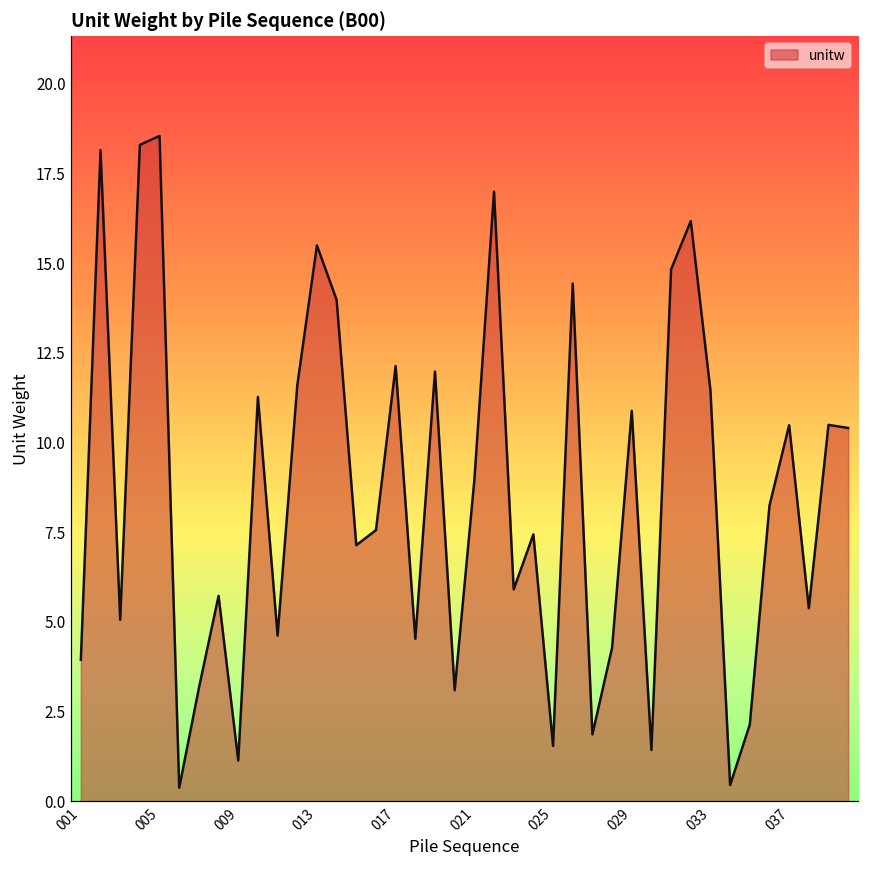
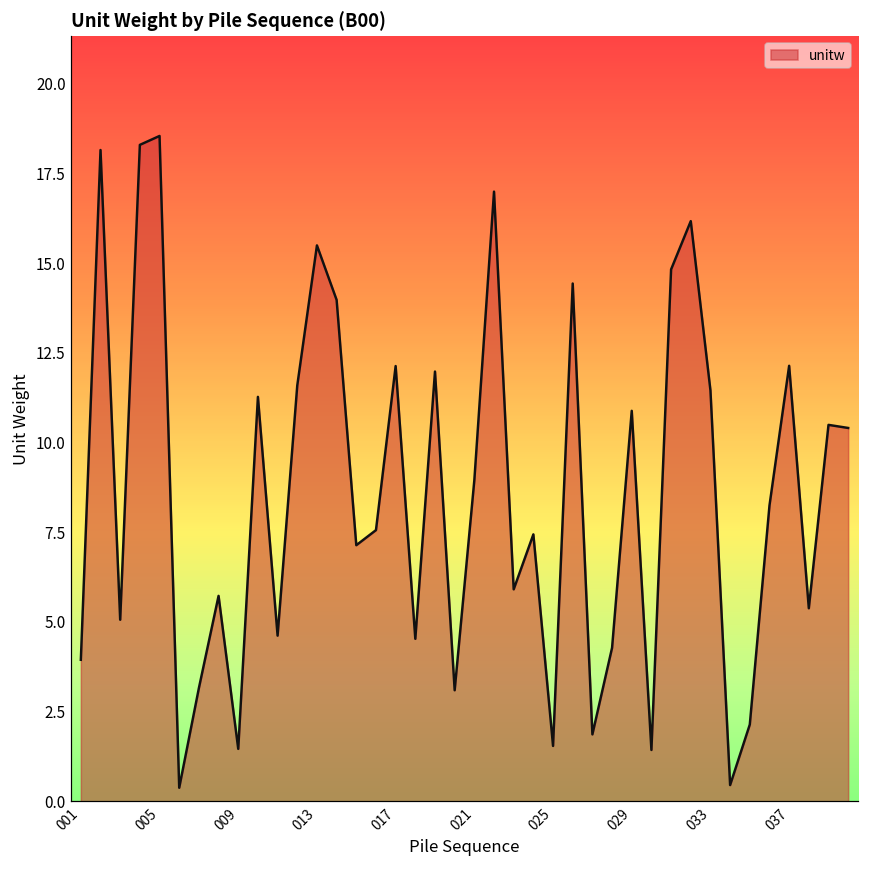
  {
    "001": 3.9,
    "005": 18.5,
-   "009": 1.1,
+   "009": 1.5,
    "013": 15.5,
    "017": 12.1,
    "021": 9.0,
    "025": 1.5,
    "029": 10.9,
    "033": 11.5,
-   "037": 10.5
+   "037": 12.1
  }
